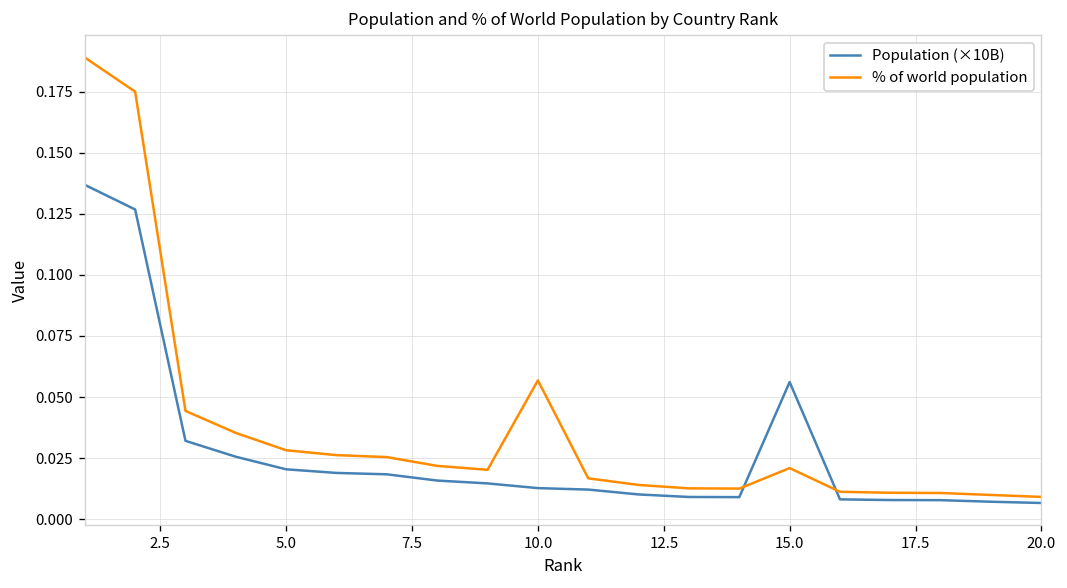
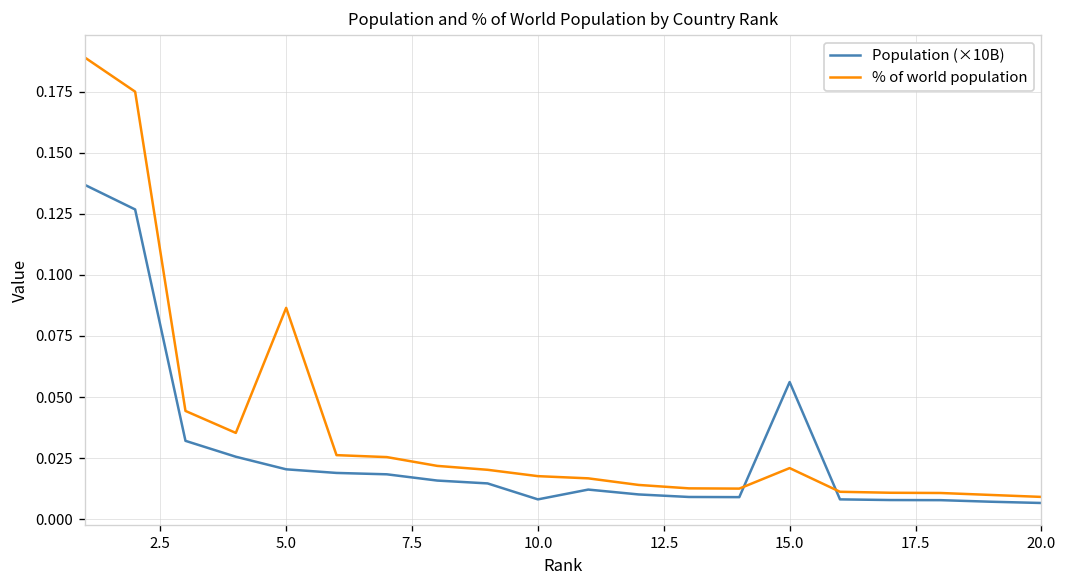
  {
    "Population (×10B)": {
      "5.0": 0.020,
-     "10.0": 0.013,
+     "10.0": 0.008,
      "15.0": 0.056,
      "20.0": 0.007
    },
    "% of world population": {
-     "5.0": 0.028,
-     "10.0": 0.057,
+     "5.0": 0.087,
+     "10.0": 0.018,
      "15.0": 0.021,
      "20.0": 0.009
    }
  }
